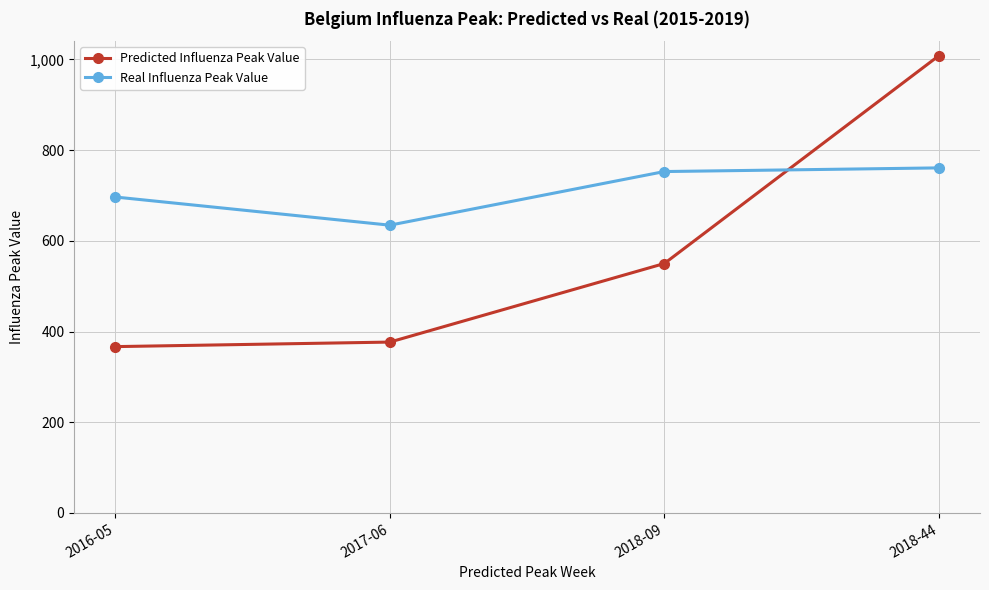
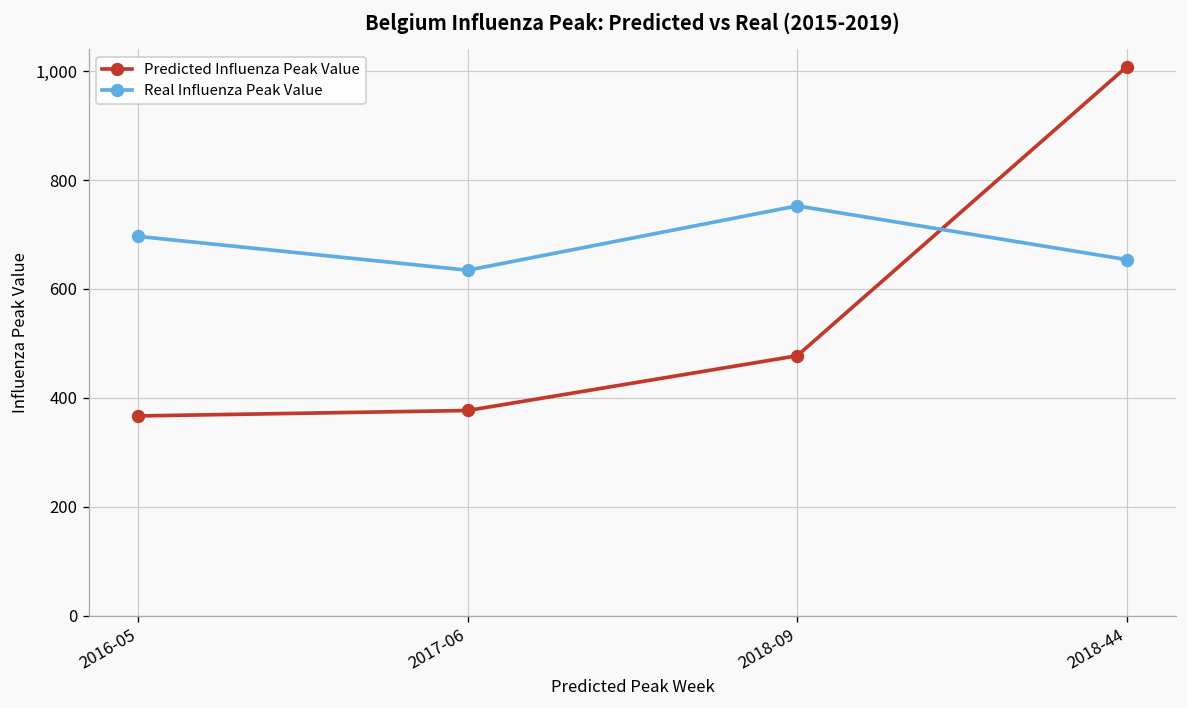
  {
    "Predicted Influenza Peak Value": {
      "2016-05": "370",
      "2017-06": "380",
-     "2018-09": "550",
+     "2018-09": "480",
      "2018-44": "1,010"
    },
    "Real Influenza Peak Value": {
      "2016-05": "700",
      "2017-06": "630",
      "2018-09": "750",
-     "2018-44": "760"
+     "2018-44": "650"
    }
  }
